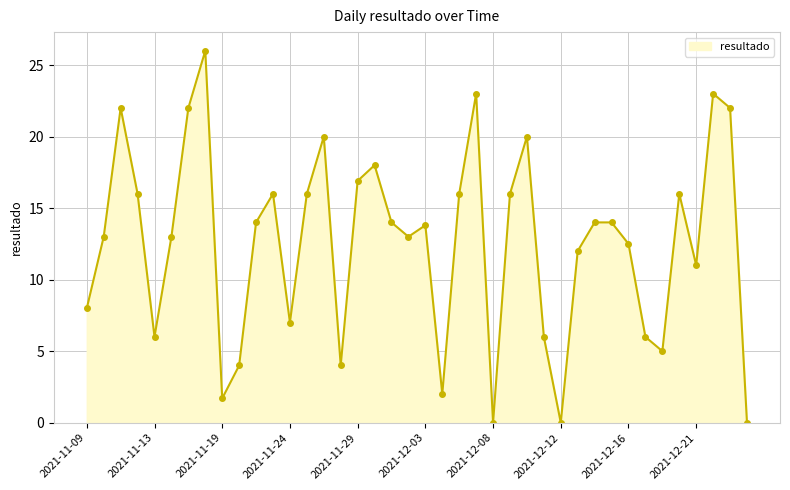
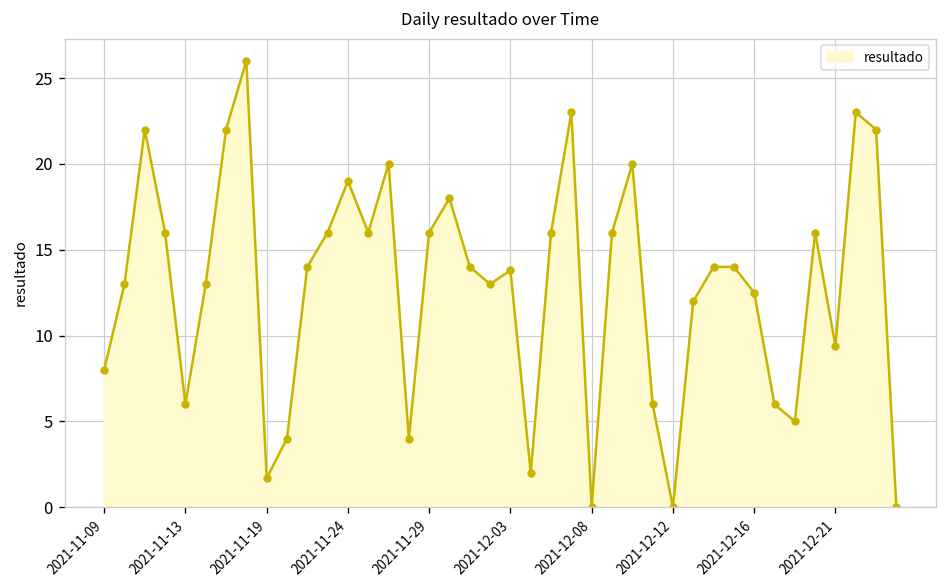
  {
    "2021-11-09": 8.0,
    "2021-11-13": 6.0,
    "2021-11-19": 1.7,
-   "2021-11-24": 7,
-   "2021-11-29": 16.9,
+   "2021-11-24": 19,
+   "2021-11-29": 16.0,
    "2021-12-03": 13.8,
    "2021-12-08": 0.0,
    "2021-12-12": 0.0,
    "2021-12-16": 12.5,
-   "2021-12-21": 11.0
+   "2021-12-21": 9.4
  }
